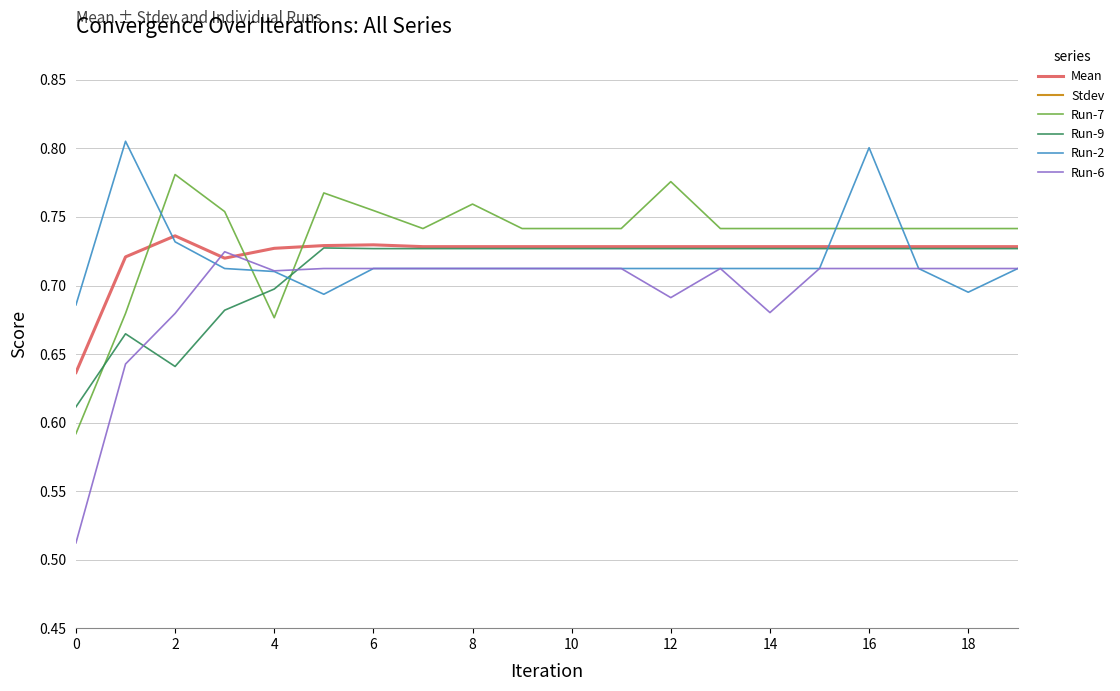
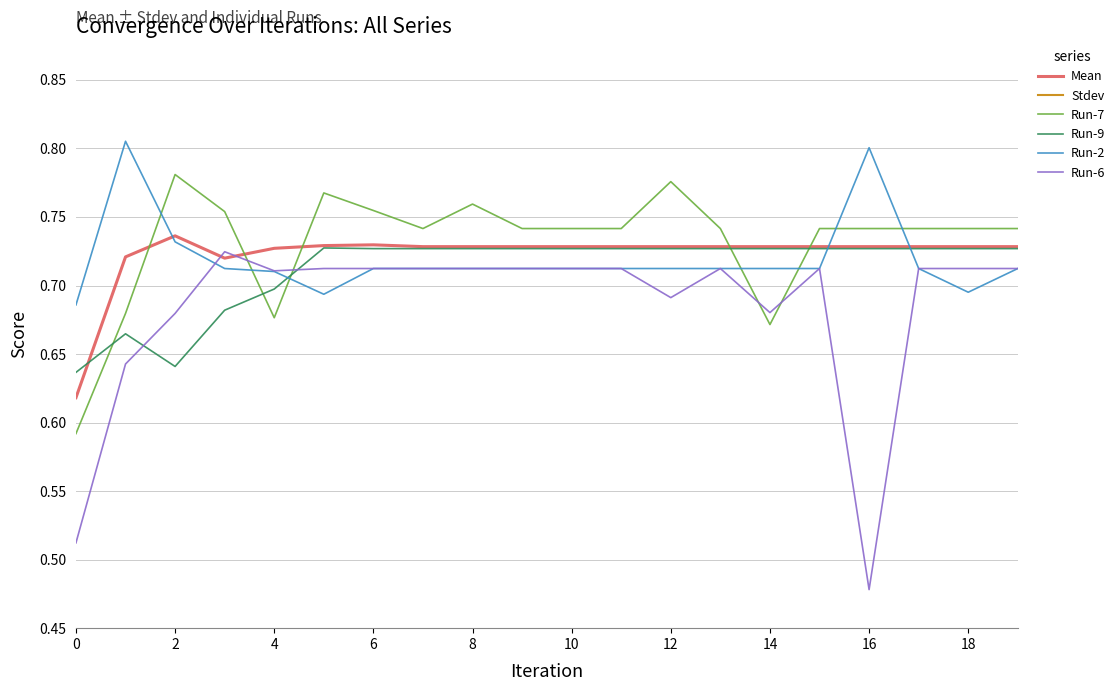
  {
    "Mean": {
-     "0": 0.637,
+     "0": 0.618,
      "2": 0.736,
      "4": 0.727,
      "6": 0.730
    },
    "Run-7": {
      "0": 0.592,
      "2": 0.781,
      "4": 0.676,
      "6": 0.755,
      "8": 0.759,
      "10": 0.742,
      "12": 0.776,
-     "14": 0.742,
+     "14": 0.672,
      "16": 0.742,
      "18": 0.742
    },
    "Run-9": {
-     "0": 0.611,
+     "0": 0.637,
      "2": 0.641,
      "4": 0.697,
      "6": 0.727
    },
    "Run-2": {
      "0": 0.686,
      "2": 0.732,
      "12": 0.712,
      "14": 0.712,
      "16": 0.801,
      "18": 0.695
    },
    "Run-6": {
      "0": 0.512,
      "2": 0.680,
      "12": 0.691,
      "14": 0.680,
-     "16": 0.712,
+     "16": 0.478,
      "18": 0.712
    }
  }
